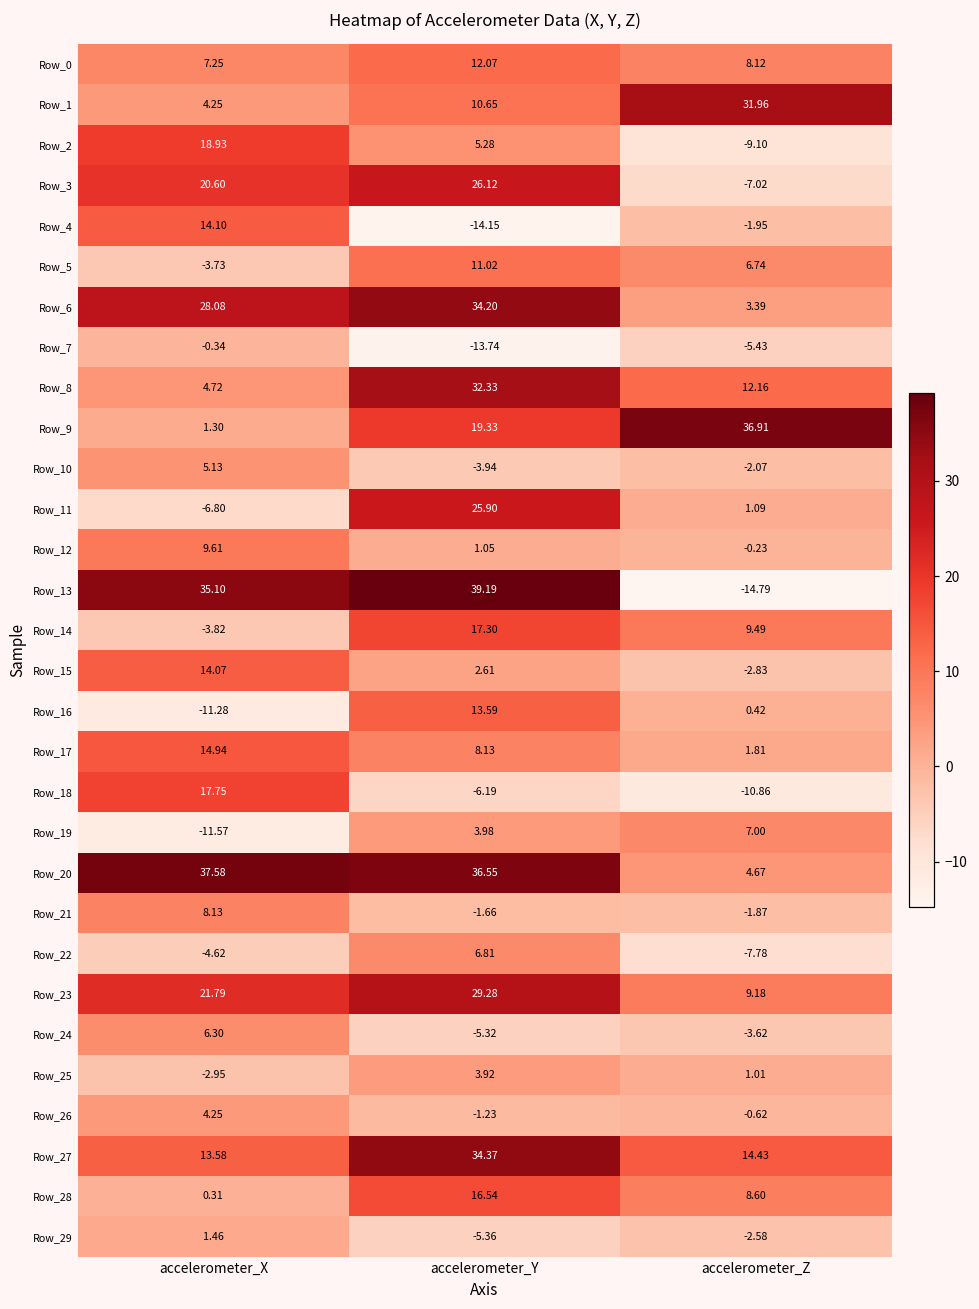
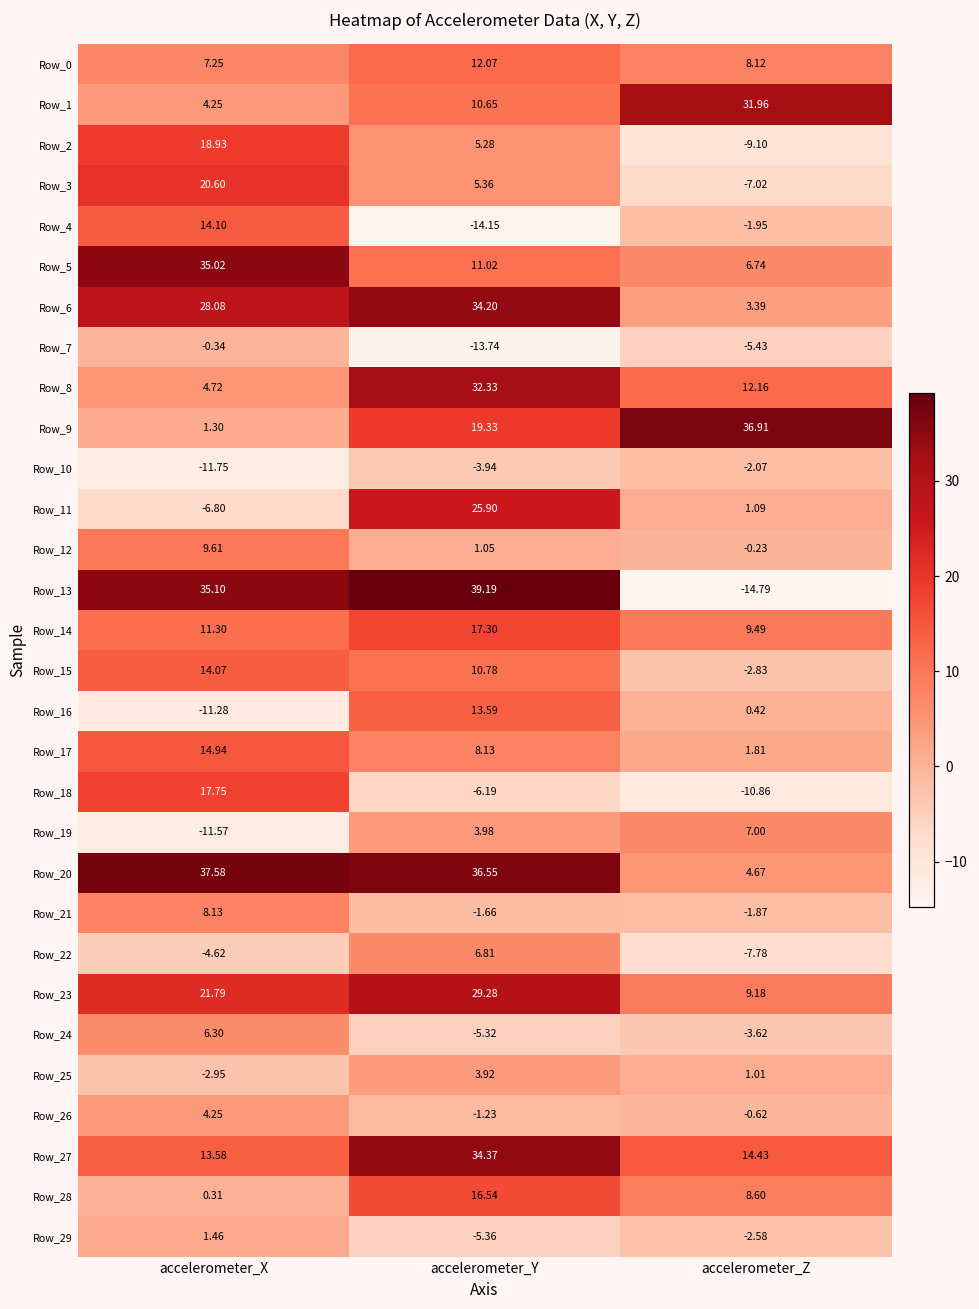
  {
    "Row_0": {
      "accelerometer_X": 7.25,
      "accelerometer_Y": 12.07,
      "accelerometer_Z": 8.12
    },
    "Row_1": {
      "accelerometer_X": 4.25,
      "accelerometer_Y": 10.65,
      "accelerometer_Z": 31.96
    },
    "Row_2": {
      "accelerometer_X": 18.93,
      "accelerometer_Y": 5.28,
      "accelerometer_Z": -9.10
    },
    "Row_3": {
      "accelerometer_X": 20.60,
-     "accelerometer_Y": 26.12,
+     "accelerometer_Y": 5.36,
      "accelerometer_Z": -7.02
    },
    "Row_4": {
      "accelerometer_X": 14.10,
      "accelerometer_Y": -14.15,
      "accelerometer_Z": -1.95
    },
    "Row_5": {
-     "accelerometer_X": -3.73,
+     "accelerometer_X": 35.02,
      "accelerometer_Y": 11.02,
      "accelerometer_Z": 6.74
    },
    "Row_6": {
      "accelerometer_X": 28.08,
      "accelerometer_Y": 34.20,
      "accelerometer_Z": 3.39
    },
    "Row_7": {
      "accelerometer_X": -0.34,
      "accelerometer_Y": -13.74,
      "accelerometer_Z": -5.43
    },
    "Row_8": {
      "accelerometer_X": 4.72,
      "accelerometer_Y": 32.33,
      "accelerometer_Z": 12.16
    },
    "Row_9": {
      "accelerometer_X": 1.30,
      "accelerometer_Y": 19.33,
      "accelerometer_Z": 36.91
    },
    "Row_10": {
-     "accelerometer_X": 5.13,
+     "accelerometer_X": -11.75,
      "accelerometer_Y": -3.94,
      "accelerometer_Z": -2.07
    },
    "Row_11": {
      "accelerometer_X": -6.80,
      "accelerometer_Y": 25.90,
      "accelerometer_Z": 1.09
    },
    "Row_12": {
      "accelerometer_X": 9.61,
      "accelerometer_Y": 1.05,
      "accelerometer_Z": -0.23
    },
    "Row_13": {
      "accelerometer_X": 35.10,
      "accelerometer_Y": 39.19,
      "accelerometer_Z": -14.79
    },
    "Row_14": {
-     "accelerometer_X": -3.82,
+     "accelerometer_X": 11.30,
      "accelerometer_Y": 17.30,
      "accelerometer_Z": 9.49
    },
    "Row_15": {
      "accelerometer_X": 14.07,
-     "accelerometer_Y": 2.61,
+     "accelerometer_Y": 10.78,
      "accelerometer_Z": -2.83
    },
    "Row_16": {
      "accelerometer_X": -11.28,
      "accelerometer_Y": 13.59,
      "accelerometer_Z": 0.42
    },
    "Row_17": {
      "accelerometer_X": 14.94,
      "accelerometer_Y": 8.13,
      "accelerometer_Z": 1.81
    },
    "Row_18": {
      "accelerometer_X": 17.75,
      "accelerometer_Y": -6.19,
      "accelerometer_Z": -10.86
    },
    "Row_19": {
      "accelerometer_X": -11.57,
      "accelerometer_Y": 3.98,
      "accelerometer_Z": 7.00
    },
    "Row_20": {
      "accelerometer_X": 37.58,
      "accelerometer_Y": 36.55,
      "accelerometer_Z": 4.67
    },
    "Row_21": {
      "accelerometer_X": 8.13,
      "accelerometer_Y": -1.66,
      "accelerometer_Z": -1.87
    },
    "Row_22": {
      "accelerometer_X": -4.62,
      "accelerometer_Y": 6.81,
      "accelerometer_Z": -7.78
    },
    "Row_23": {
      "accelerometer_X": 21.79,
      "accelerometer_Y": 29.28,
      "accelerometer_Z": 9.18
    },
    "Row_24": {
      "accelerometer_X": 6.30,
      "accelerometer_Y": -5.32,
      "accelerometer_Z": -3.62
    },
    "Row_25": {
      "accelerometer_X": -2.95,
      "accelerometer_Y": 3.92,
      "accelerometer_Z": 1.01
    },
    "Row_26": {
      "accelerometer_X": 4.25,
      "accelerometer_Y": -1.23,
      "accelerometer_Z": -0.62
    },
    "Row_27": {
      "accelerometer_X": 13.58,
      "accelerometer_Y": 34.37,
      "accelerometer_Z": 14.43
    },
    "Row_28": {
      "accelerometer_X": 0.31,
      "accelerometer_Y": 16.54,
      "accelerometer_Z": 8.60
    },
    "Row_29": {
      "accelerometer_X": 1.46,
      "accelerometer_Y": -5.36,
      "accelerometer_Z": -2.58
    }
  }
